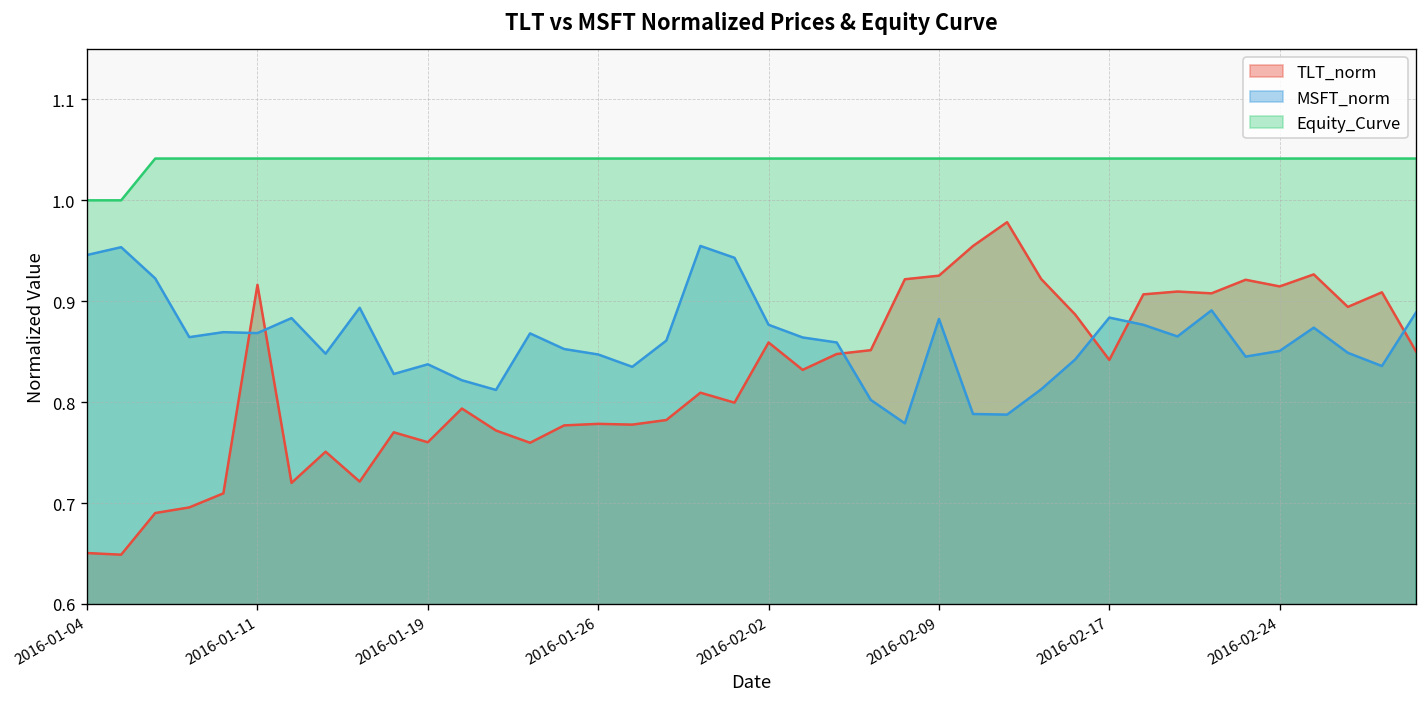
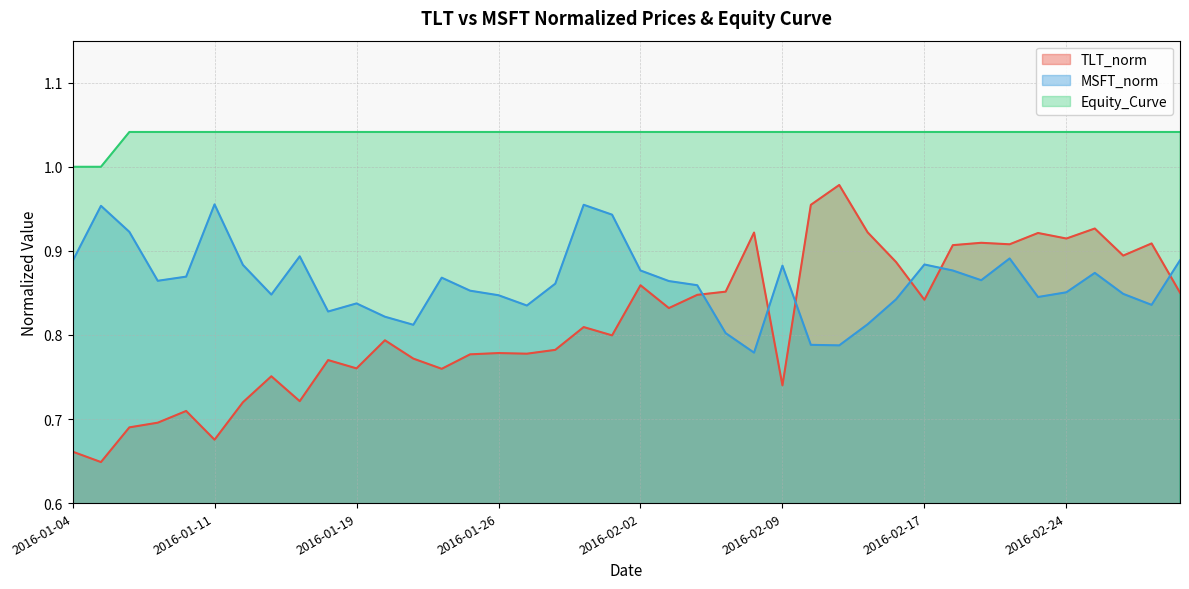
  {
    "TLT_norm": {
-     "2016-01-04": 0.65,
-     "2016-01-11": 0.92,
+     "2016-01-04": 0.66,
+     "2016-01-11": 0.68,
      "2016-01-19": 0.76,
      "2016-01-26": 0.78,
      "2016-02-02": 0.86,
-     "2016-02-09": 0.93,
+     "2016-02-09": 0.74,
      "2016-02-17": 0.84,
      "2016-02-24": 0.91
    },
    "MSFT_norm": {
-     "2016-01-04": 0.95,
-     "2016-01-11": 0.87,
+     "2016-01-04": 0.89,
+     "2016-01-11": 0.96,
      "2016-01-19": 0.84,
      "2016-01-26": 0.85,
      "2016-02-02": 0.88,
      "2016-02-09": 0.88,
      "2016-02-17": 0.88,
      "2016-02-24": 0.85
    },
    "Equity_Curve": {
      "2016-01-04": 1.00,
      "2016-01-11": 1.04,
      "2016-01-19": 1.04,
      "2016-01-26": 1.04,
      "2016-02-02": 1.04,
      "2016-02-09": 1.04,
      "2016-02-17": 1.04,
      "2016-02-24": 1.04
    }
  }
